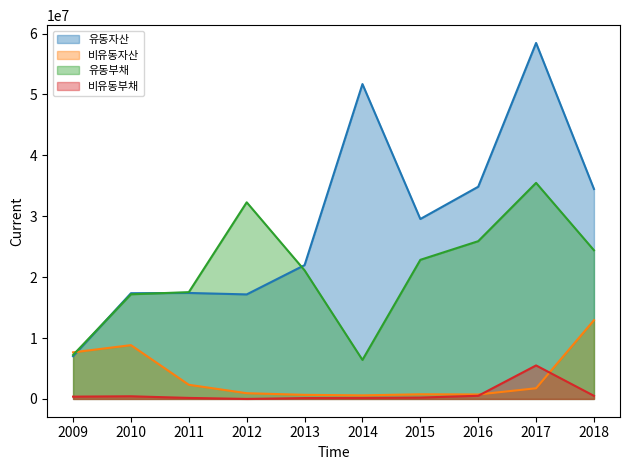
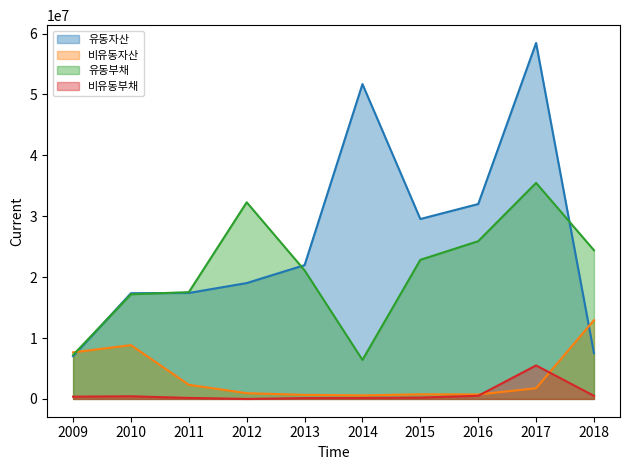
  {
    "유동자산": {
-     "2012": 17000000,
+     "2012": 19000000,
      "2013": 22000000,
      "2014": 52000000,
      "2015": 30000000,
-     "2016": 35000000,
+     "2016": 32000000,
      "2017": 58000000,
-     "2018": 34000000
+     "2018": 8000000
    },
    "유동부채": {
      "2012": 32000000,
      "2013": 21000000,
      "2014": 6000000,
      "2015": 23000000,
      "2016": 26000000,
      "2017": 35000000,
      "2018": 24000000
    }
  }
